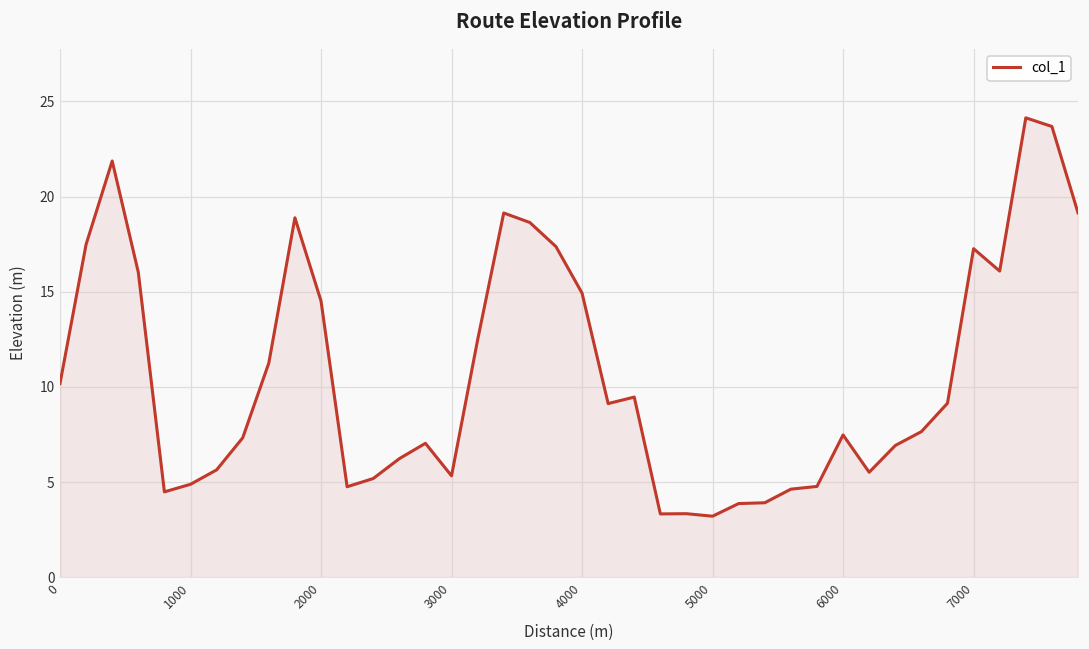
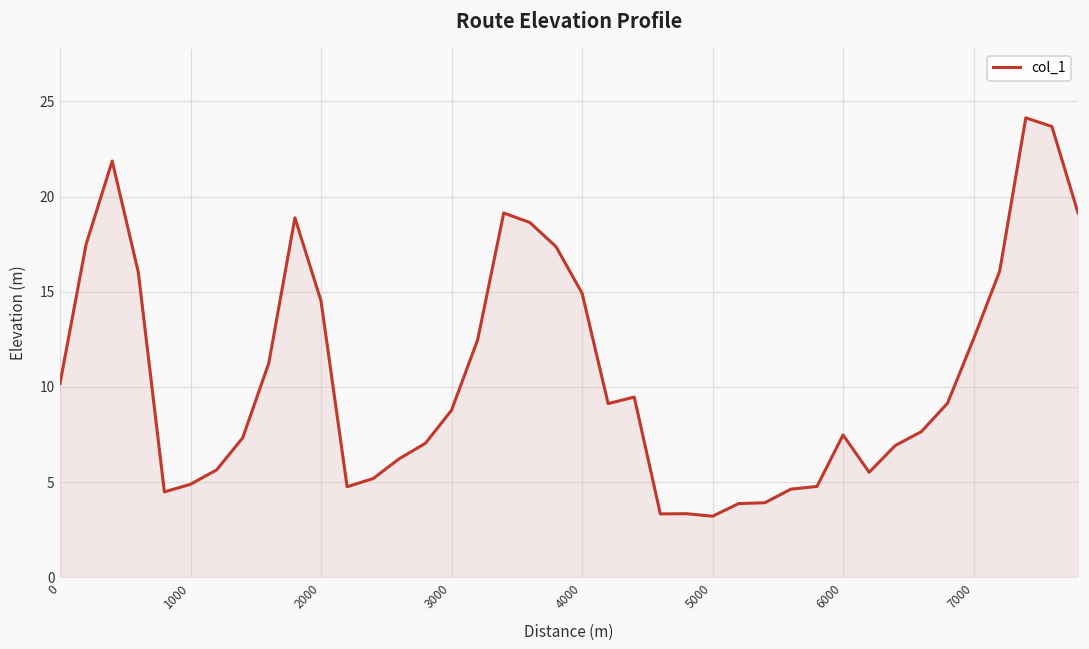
  {
    "0": 10.2,
    "1000": 4.9,
    "2000": 14.5,
-   "3000": 5.3,
+   "3000": 8.8,
    "4000": 14.9,
    "5000": 3.2,
    "6000": 7.5,
-   "7000": 17.3
+   "7000": 12.5
  }
